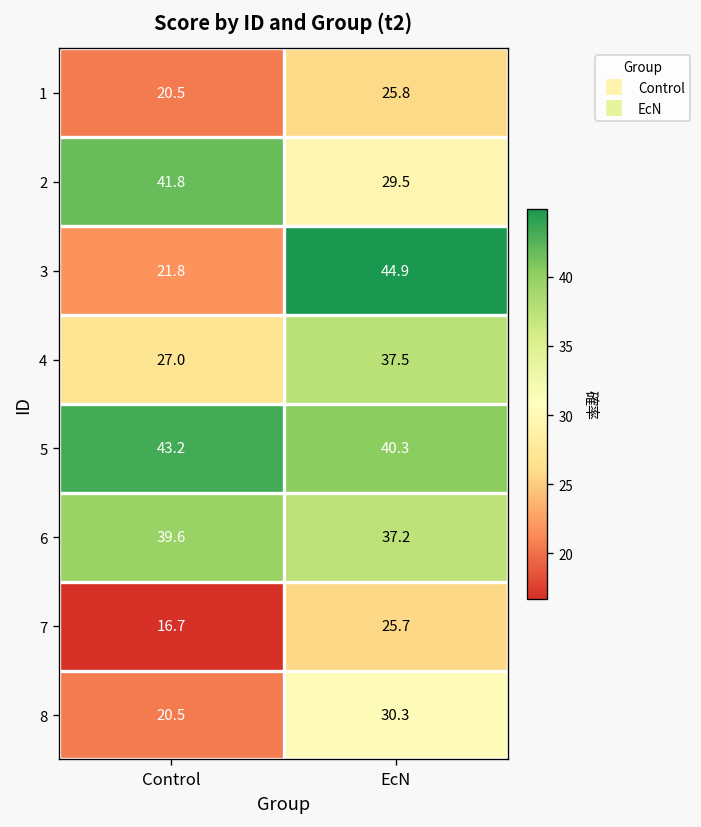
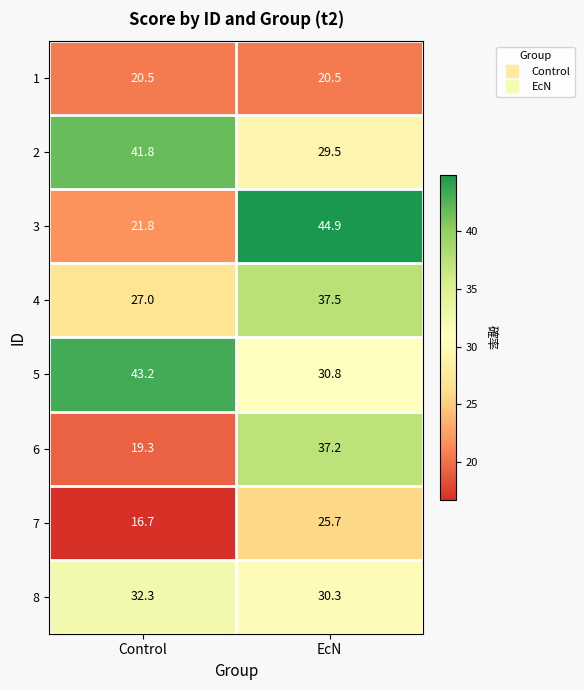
  {
    "1": {
      "Control": 20.5,
-     "EcN": 25.8
+     "EcN": 20.5
    },
    "2": {
      "Control": 41.8,
      "EcN": 29.5
    },
    "3": {
      "Control": 21.8,
      "EcN": 44.9
    },
    "4": {
      "Control": 27.0,
      "EcN": 37.5
    },
    "5": {
      "Control": 43.2,
-     "EcN": 40.3
+     "EcN": 30.8
    },
    "6": {
-     "Control": 39.6,
+     "Control": 19.3,
      "EcN": 37.2
    },
    "7": {
      "Control": 16.7,
      "EcN": 25.7
    },
    "8": {
-     "Control": 20.5,
+     "Control": 32.3,
      "EcN": 30.3
    }
  }
